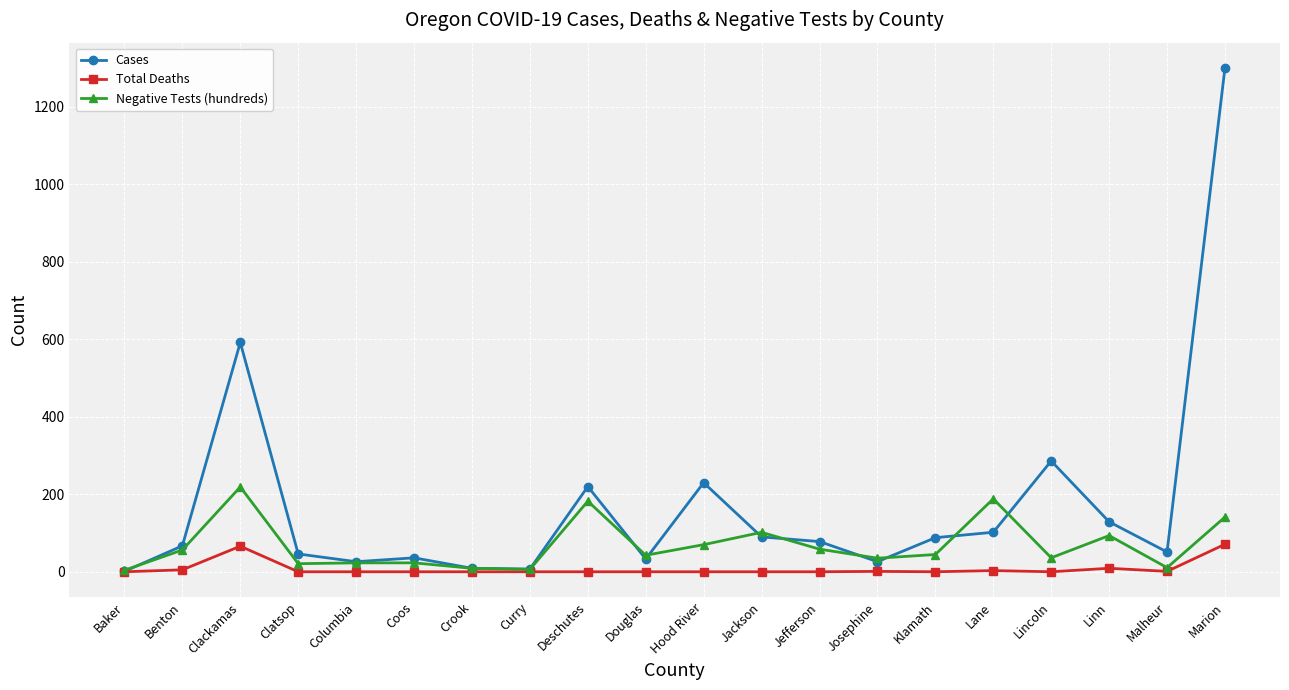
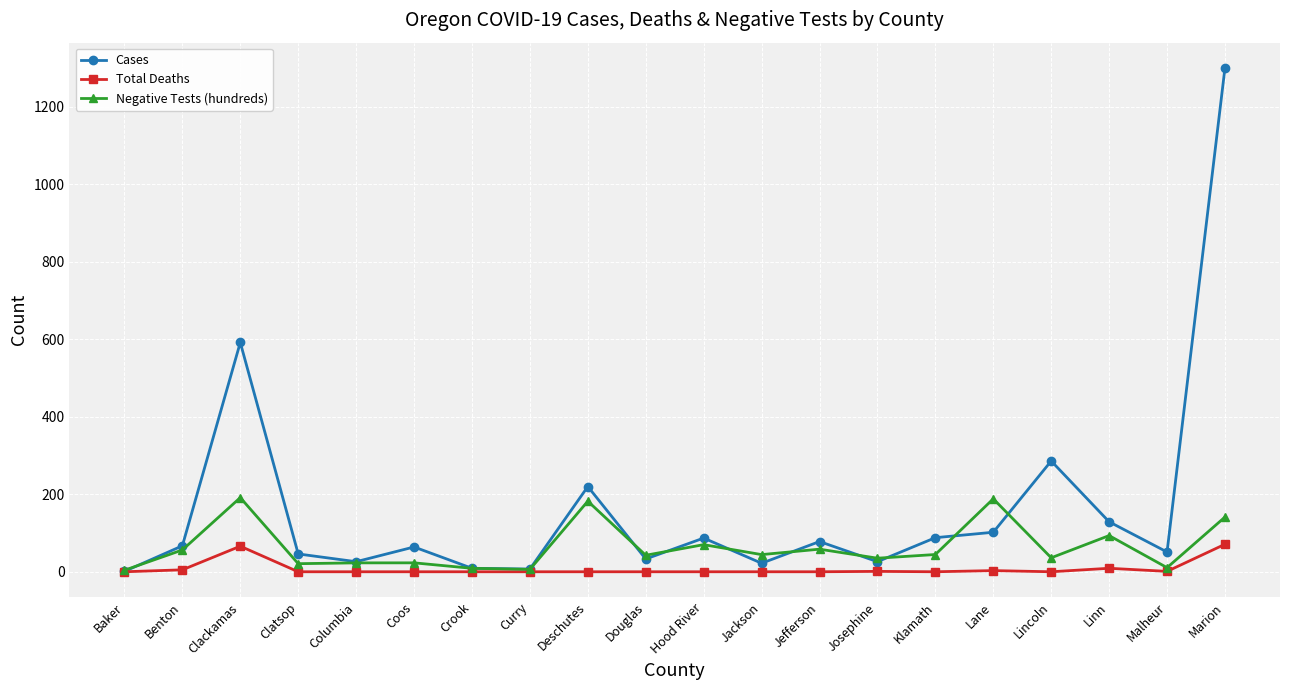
  {
    "Cases": {
      "Benton": 70,
      "Clackamas": 590,
      "Clatsop": 50,
-     "Coos": 40,
+     "Coos": 60,
      "Deschutes": 220,
      "Douglas": 30,
-     "Hood River": 230,
-     "Jackson": 90,
+     "Hood River": 90,
+     "Jackson": 20,
      "Jefferson": 80,
      "Josephine": 30,
      "Klamath": 90,
      "Lane": 100,
      "Lincoln": 290,
      "Linn": 130,
      "Malheur": 50,
      "Marion": 1300
    },
    "Total Deaths": {
      "Benton": 10,
      "Clackamas": 70,
      "Clatsop": 0,
      "Columbia": 0,
      "Coos": 0,
      "Crook": 0,
      "Deschutes": 0,
      "Douglas": 0,
      "Hood River": 0,
      "Jackson": 0,
      "Jefferson": 0,
      "Josephine": 0,
      "Klamath": 0,
      "Lane": 0,
      "Lincoln": 0,
      "Linn": 10,
      "Malheur": 0,
      "Marion": 70
    },
    "Negative Tests (hundreds)": {
      "Benton": 60,
-     "Clackamas": 220,
+     "Clackamas": 190,
      "Clatsop": 20,
      "Coos": 20,
      "Deschutes": 180,
      "Douglas": 40,
      "Hood River": 70,
-     "Jackson": 100,
+     "Jackson": 40,
      "Jefferson": 60,
      "Josephine": 40,
      "Klamath": 40,
      "Lane": 190,
      "Lincoln": 40,
      "Linn": 90,
      "Malheur": 10,
      "Marion": 140
    }
  }
